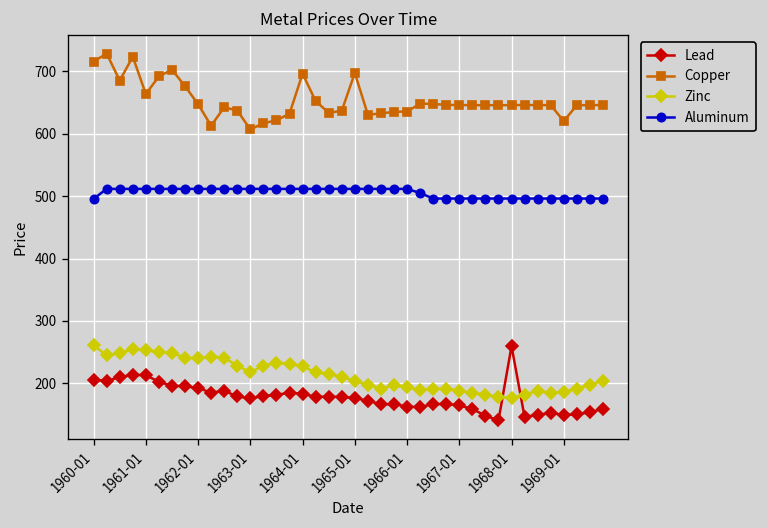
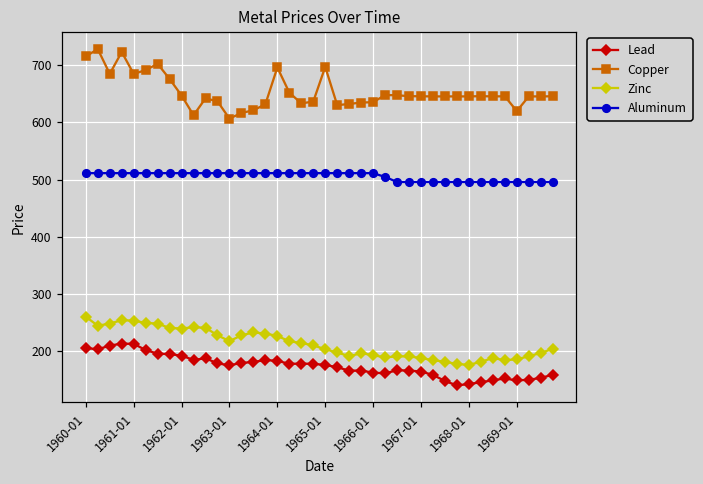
  {
    "Lead": {
      "1960-01": 210,
      "1961-01": 210,
      "1962-01": 190,
      "1963-01": 180,
      "1964-01": 180,
      "1965-01": 180,
      "1966-01": 160,
      "1967-01": 160,
-     "1968-01": 260,
+     "1968-01": 140,
      "1969-01": 150
    },
    "Copper": {
      "1960-01": 720,
-     "1961-01": 660,
+     "1961-01": 680,
      "1962-01": 650,
      "1963-01": 610,
      "1964-01": 700,
      "1965-01": 700,
      "1966-01": 640,
      "1967-01": 650,
      "1968-01": 650,
      "1969-01": 620
    },
    "Zinc": {
      "1960-01": 260,
      "1961-01": 250,
      "1962-01": 240,
      "1963-01": 220,
      "1964-01": 230,
      "1965-01": 200,
      "1966-01": 190,
      "1967-01": 190,
      "1968-01": 180,
      "1969-01": 190
    },
    "Aluminum": {
-     "1960-01": 500,
+     "1960-01": 510,
      "1961-01": 510,
      "1962-01": 510,
      "1963-01": 510,
      "1964-01": 510,
      "1965-01": 510,
      "1966-01": 510,
      "1967-01": 500,
      "1968-01": 500,
      "1969-01": 500
    }
  }
